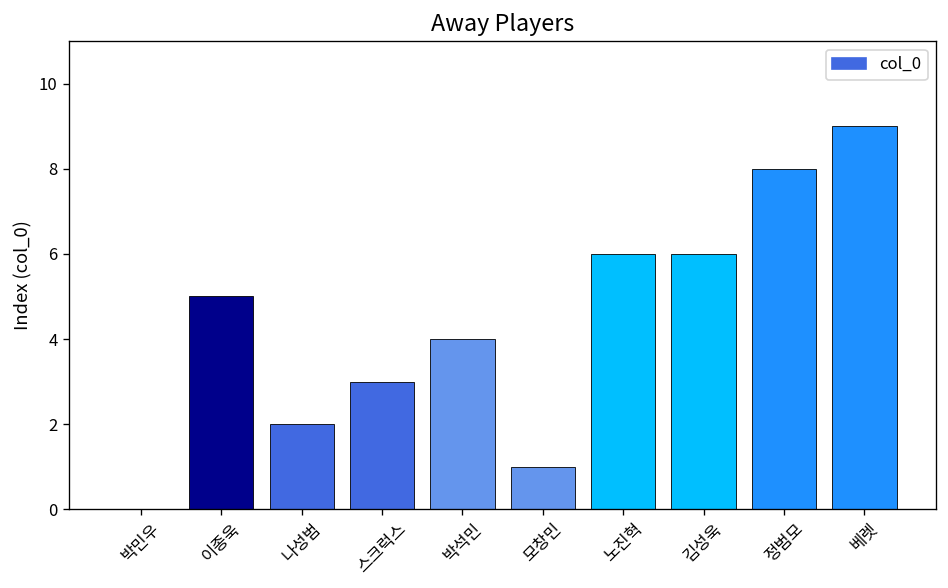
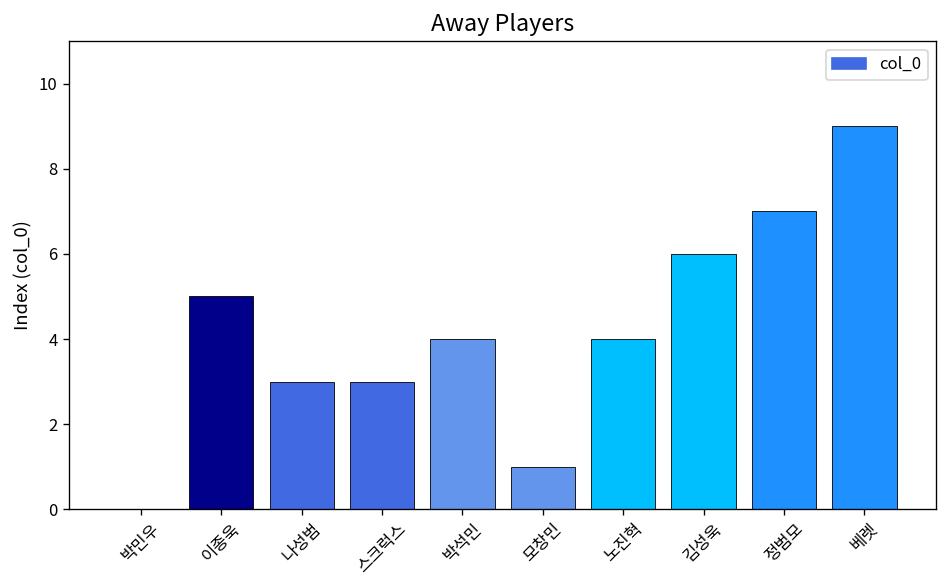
  {
    "박민우": 0,
    "이종욱": 5,
-   "나성범": 2,
+   "나성범": 3,
    "스크럭스": 3,
    "박석민": 4,
    "모창민": 1,
-   "노진혁": 6,
+   "노진혁": 4,
    "김성욱": 6,
-   "정범모": 8,
+   "정범모": 7,
    "베렛": 9
  }
